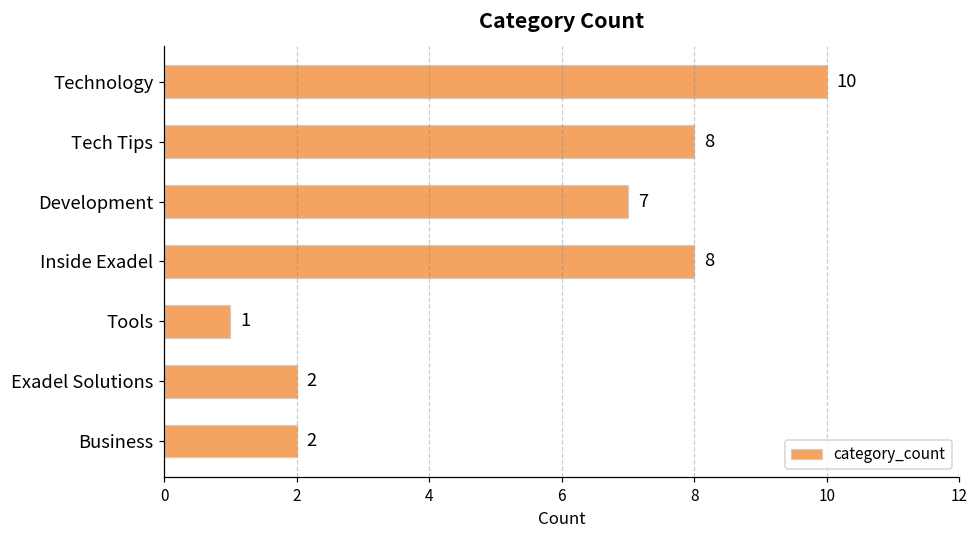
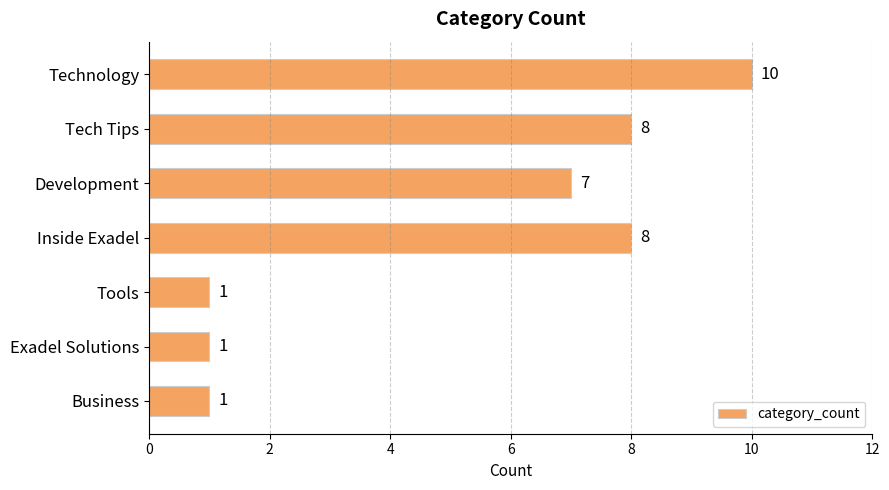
  {
    "Technology": 10,
    "Tech Tips": 8,
    "Development": 7,
    "Inside Exadel": 8,
    "Tools": 1,
-   "Exadel Solutions": 2,
-   "Business": 2
+   "Exadel Solutions": 1,
+   "Business": 1
  }
